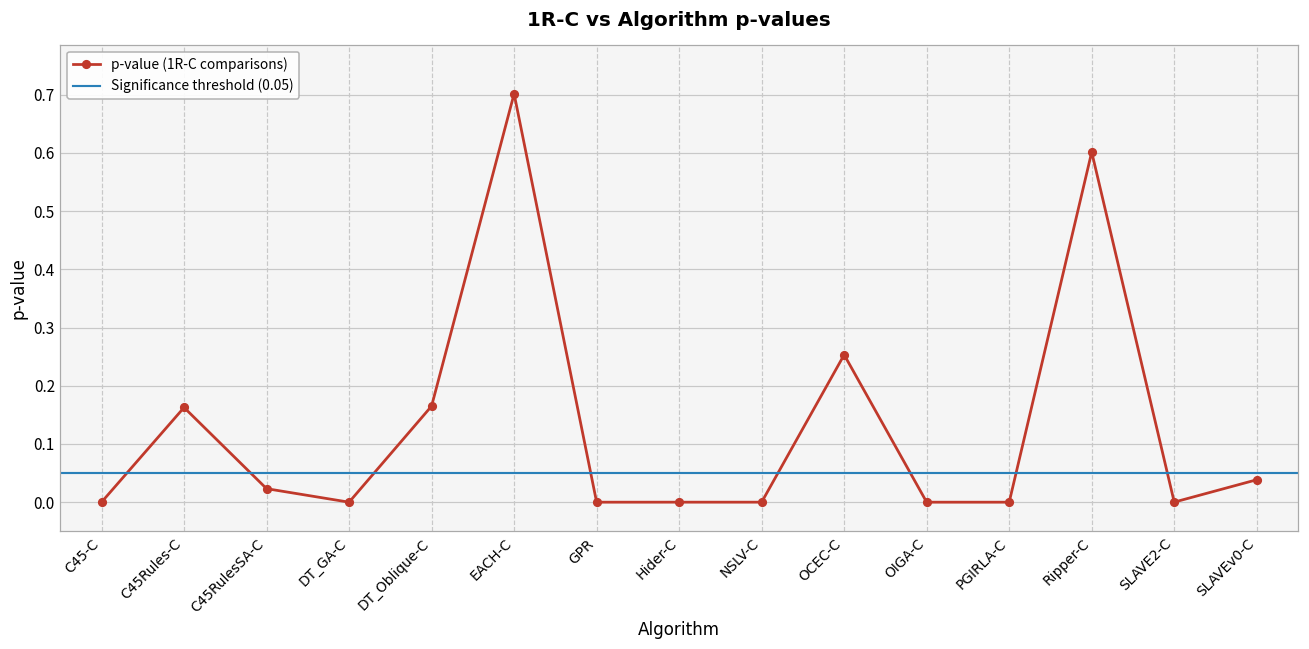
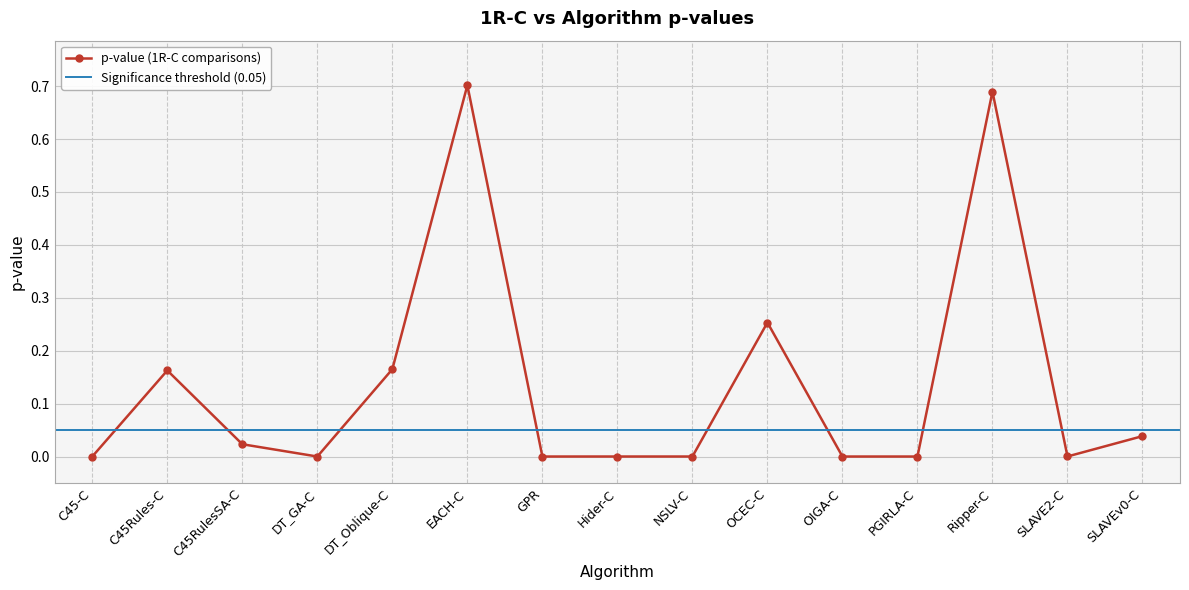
  {
    "C45-C": 0.00,
    "C45Rules-C": 0.16,
    "C45RulesSA-C": 0.02,
    "DT_GA-C": 0.00,
    "DT_Oblique-C": 0.17,
    "EACH-C": 0.70,
    "GPR": 0.00,
    "Hider-C": 0.00,
    "NSLV-C": 0.00,
    "OCEC-C": 0.25,
    "OIGA-C": 0.00,
    "PGIRLA-C": 0.00,
-   "Ripper-C": 0.60,
+   "Ripper-C": 0.69,
    "SLAVE2-C": 0.00,
    "SLAVEv0-C": 0.04
  }
